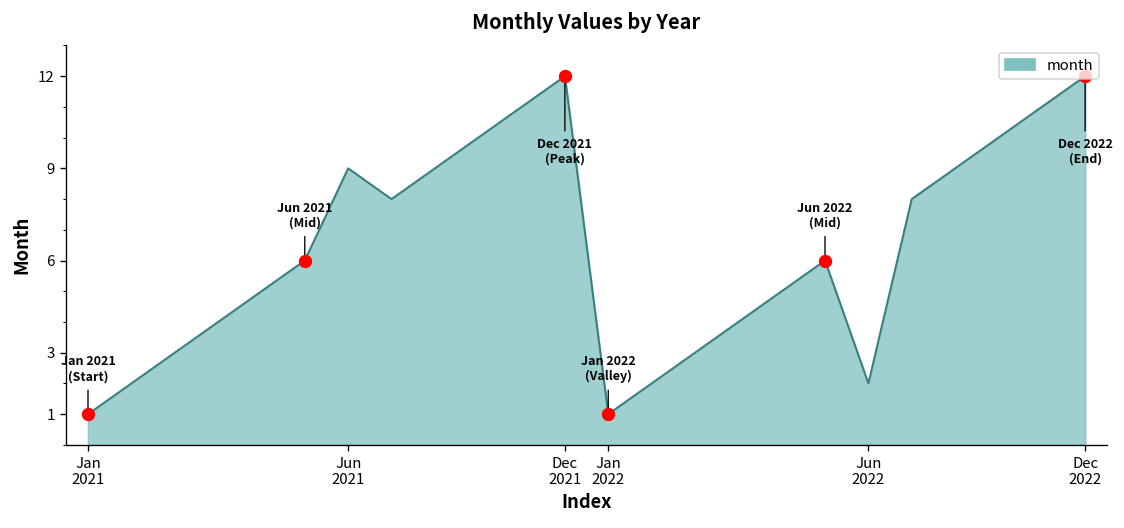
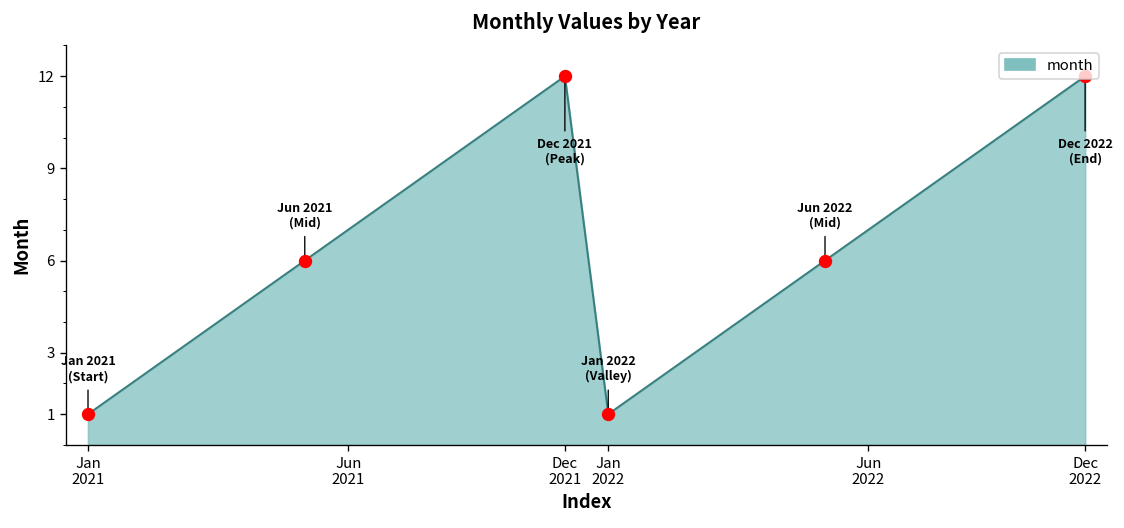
  {
    "month": {
-     "Jun 2021": 9,
-     "Jun 2022": 2
+     "Jun 2021": 7,
+     "Jun 2022": 7
    }
  }
